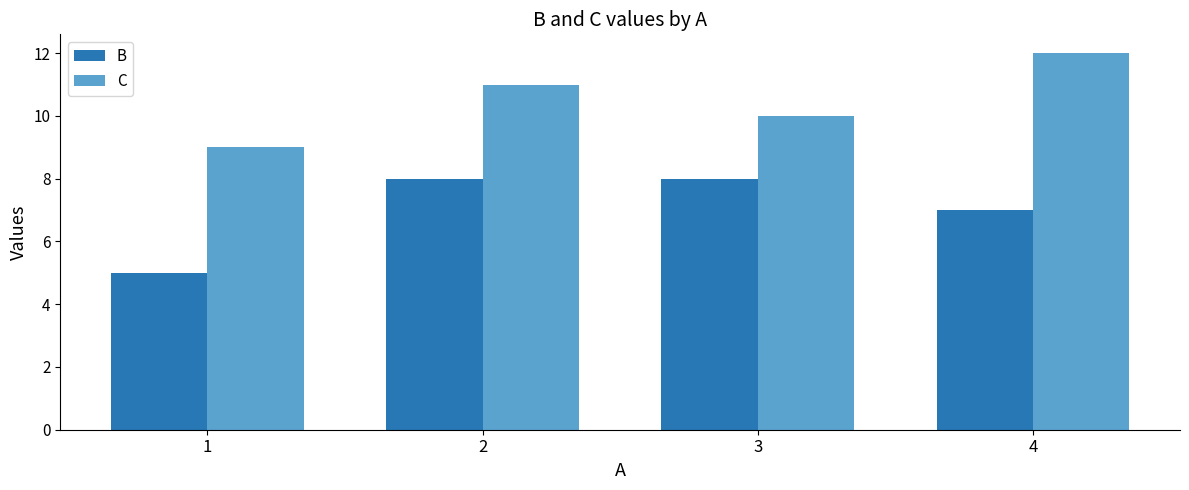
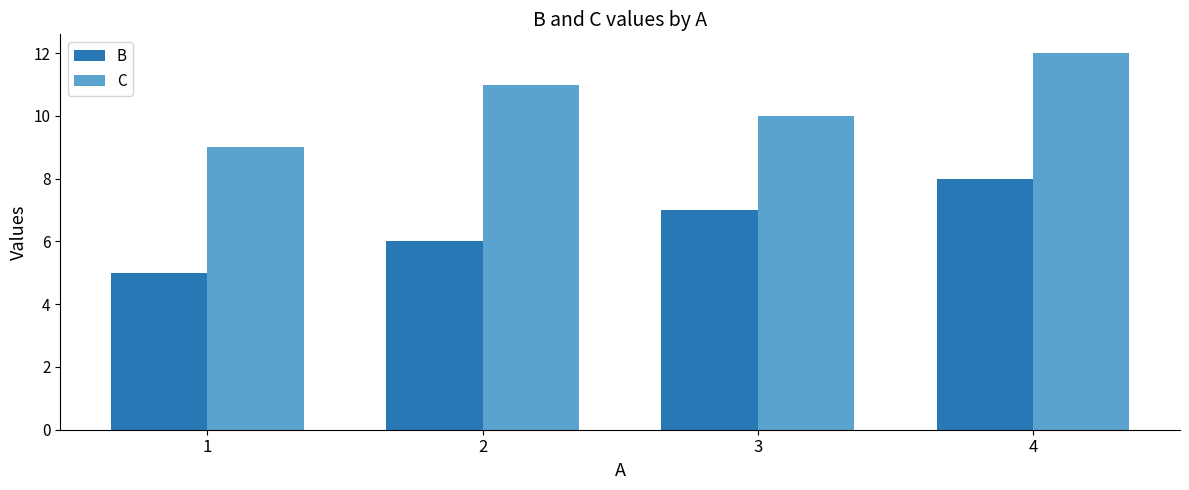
  {
    "B": {
      "1": 5,
-     "2": 8,
-     "3": 8,
-     "4": 7
+     "2": 6,
+     "3": 7,
+     "4": 8
    },
    "C": {
      "1": 9,
      "2": 11,
      "3": 10,
      "4": 12
    }
  }
